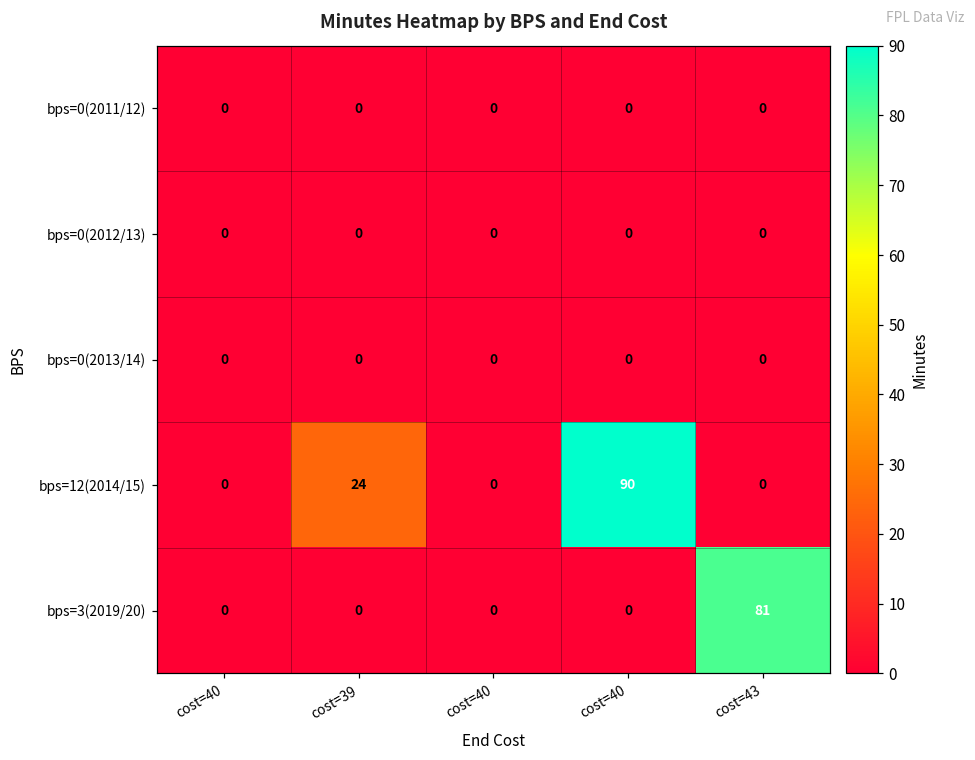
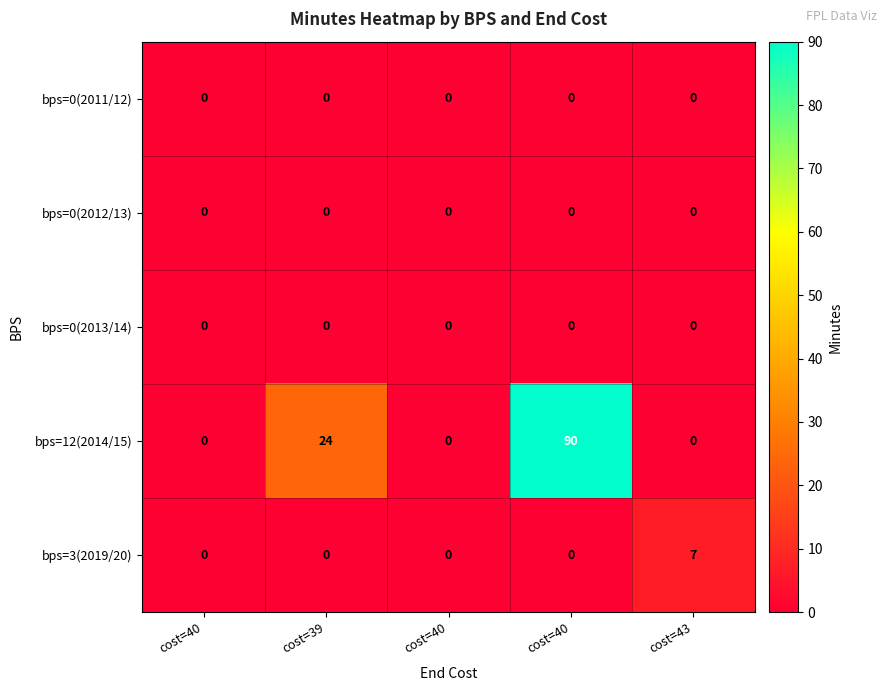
  {
    "bps=0(2011/12)": {
      "cost=39": 0,
      "cost=43": 0
    },
    "bps=0(2012/13)": {
      "cost=39": 0,
      "cost=43": 0
    },
    "bps=0(2013/14)": {
      "cost=39": 0,
      "cost=43": 0
    },
    "bps=12(2014/15)": {
      "cost=39": 24,
      "cost=43": 0
    },
    "bps=3(2019/20)": {
      "cost=39": 0,
-     "cost=43": 81
+     "cost=43": 7
    }
  }
